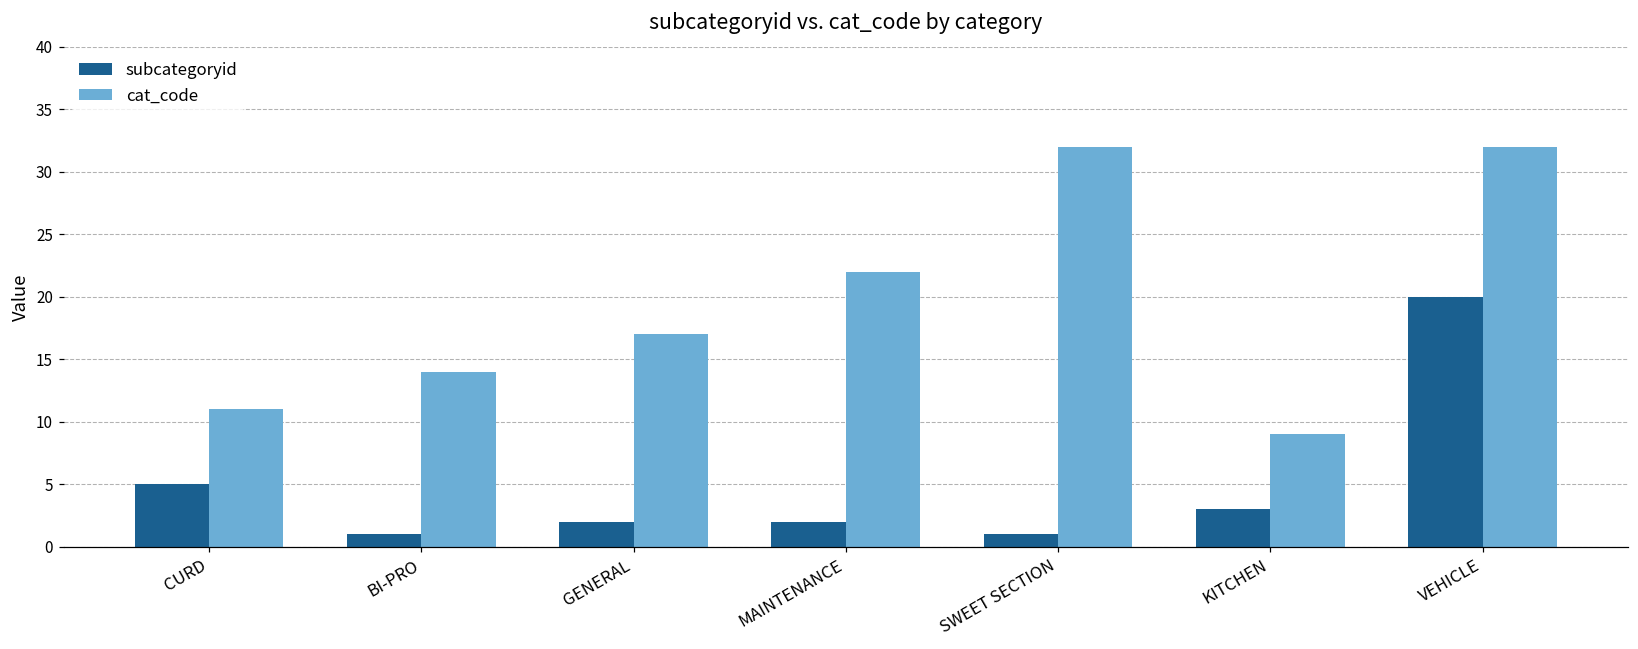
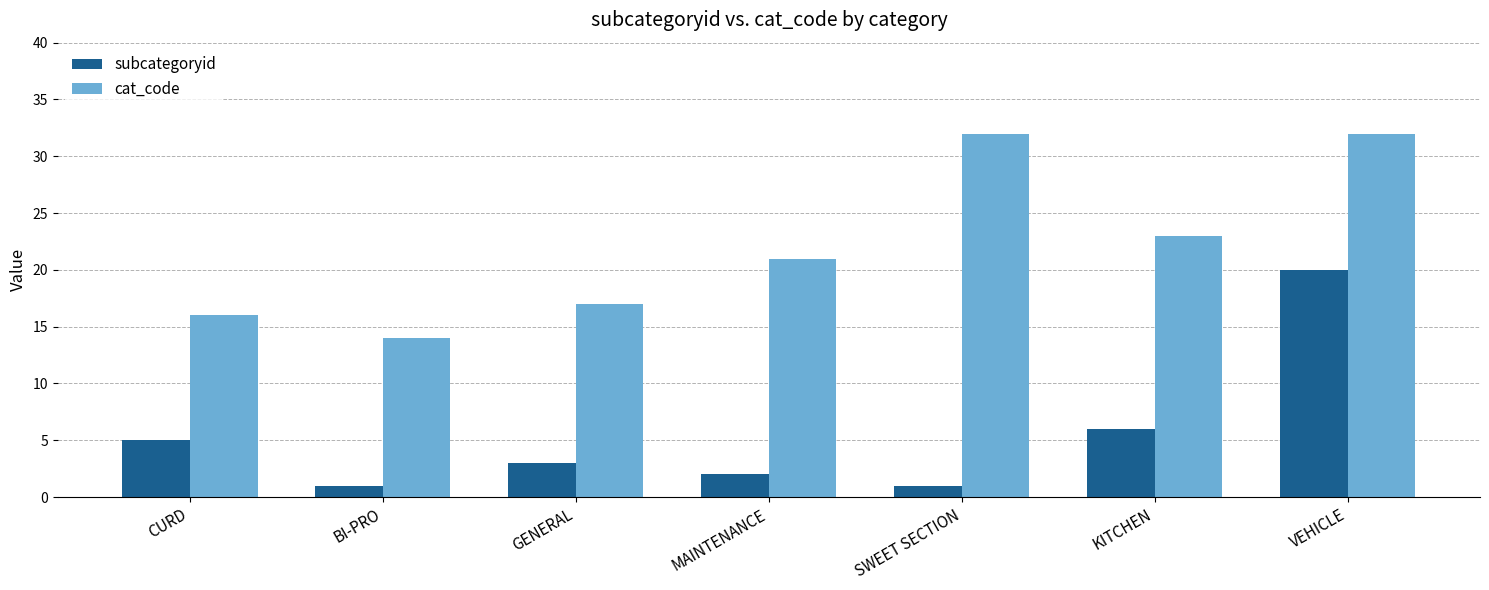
  {
    "subcategoryid": {
      "CURD": 5,
      "BI-PRO": 1,
-     "GENERAL": 2,
+     "GENERAL": 3,
      "MAINTENANCE": 2,
      "SWEET SECTION": 1,
-     "KITCHEN": 3,
+     "KITCHEN": 6,
      "VEHICLE": 20
    },
    "cat_code": {
-     "CURD": 11,
+     "CURD": 16,
      "BI-PRO": 14,
      "GENERAL": 17,
-     "MAINTENANCE": 22,
+     "MAINTENANCE": 21,
      "SWEET SECTION": 32,
-     "KITCHEN": 9,
+     "KITCHEN": 23,
      "VEHICLE": 32
    }
  }
